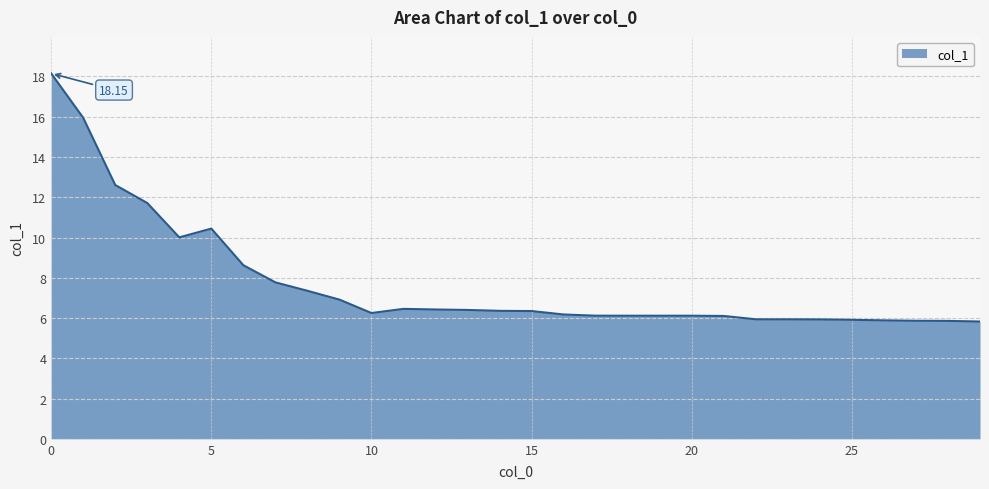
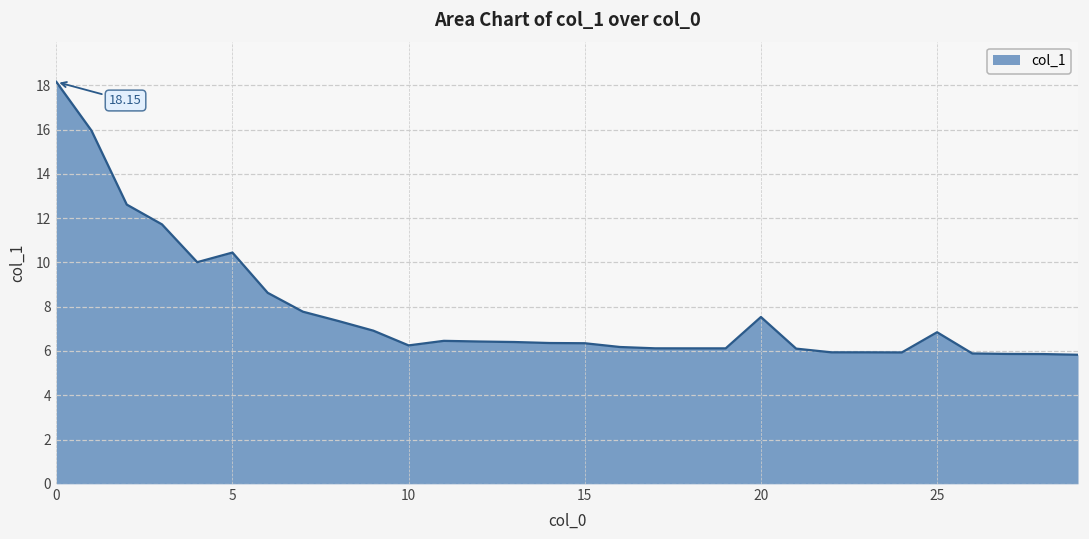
  {
    "5": 10.4,
    "10": 6.2,
    "15": 6.3,
-   "20": 6.1,
-   "25": 5.9
+   "20": 7.5,
+   "25": 6.8
  }
